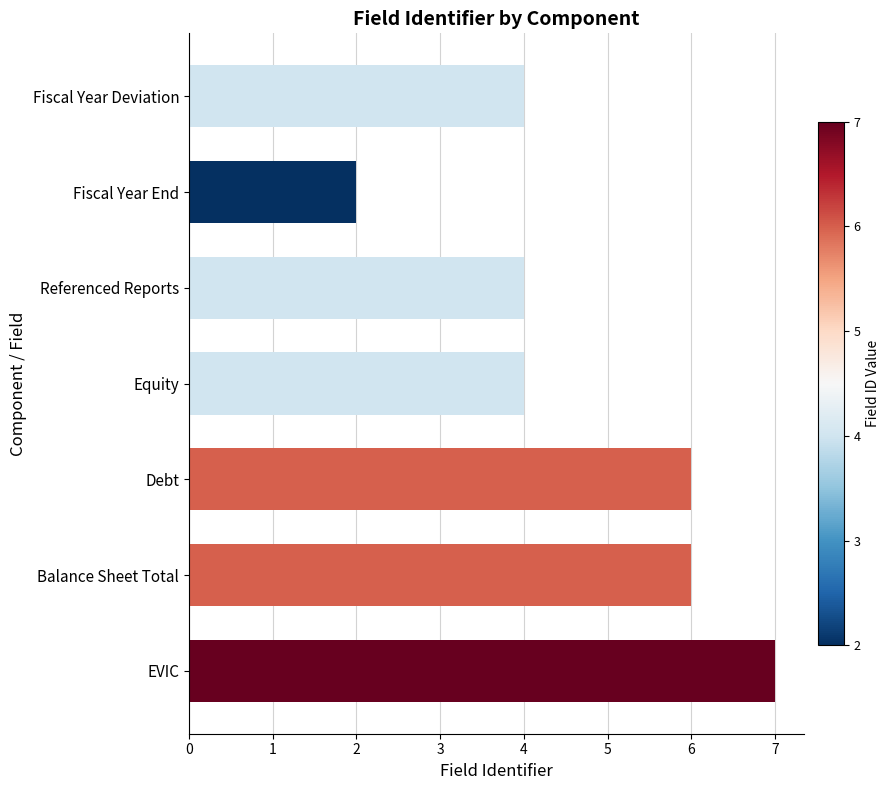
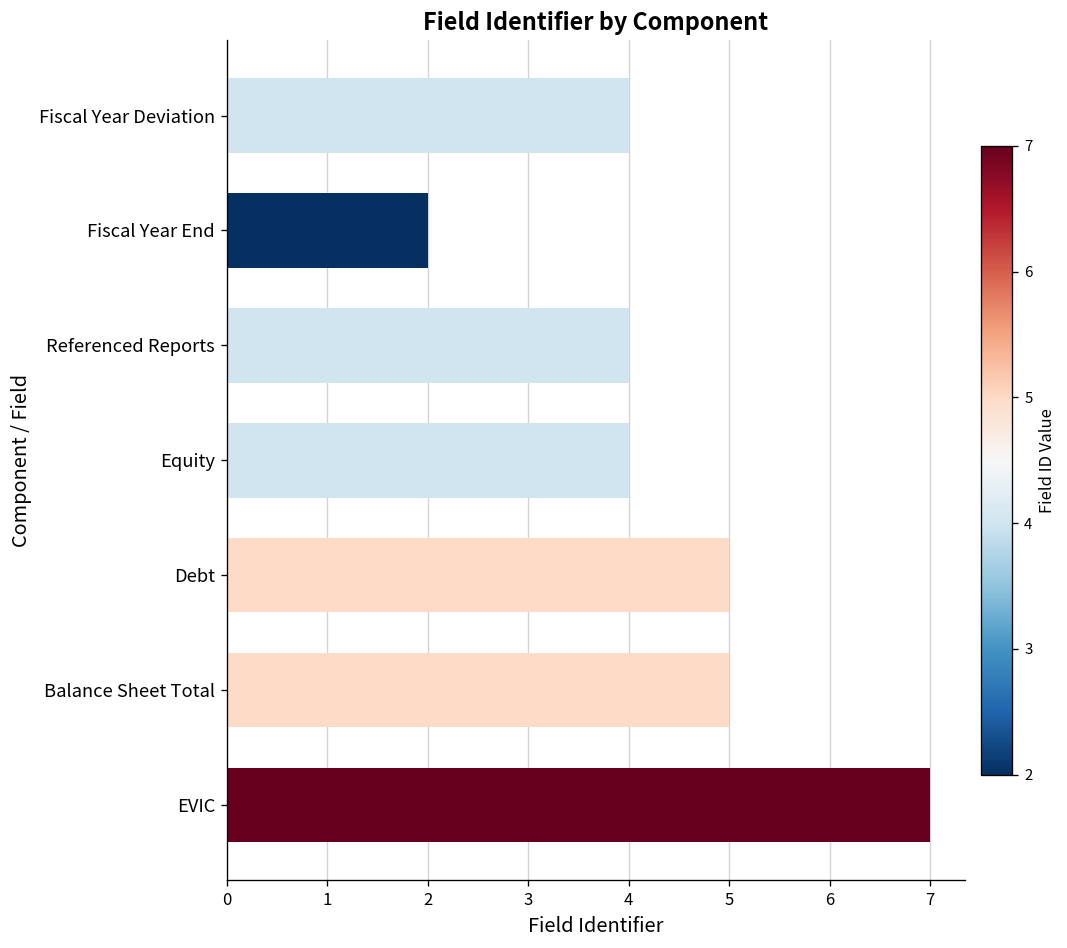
  {
    "Fiscal Year Deviation": 4,
    "Fiscal Year End": 2,
    "Referenced Reports": 4,
    "Equity": 4,
-   "Debt": 6,
-   "Balance Sheet Total": 6,
+   "Debt": 5,
+   "Balance Sheet Total": 5,
    "EVIC": 7
  }
